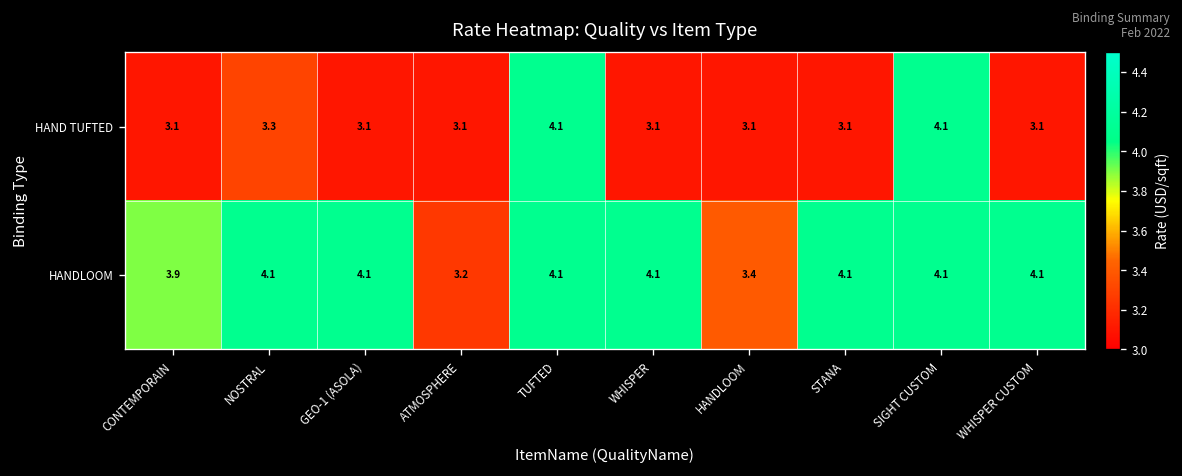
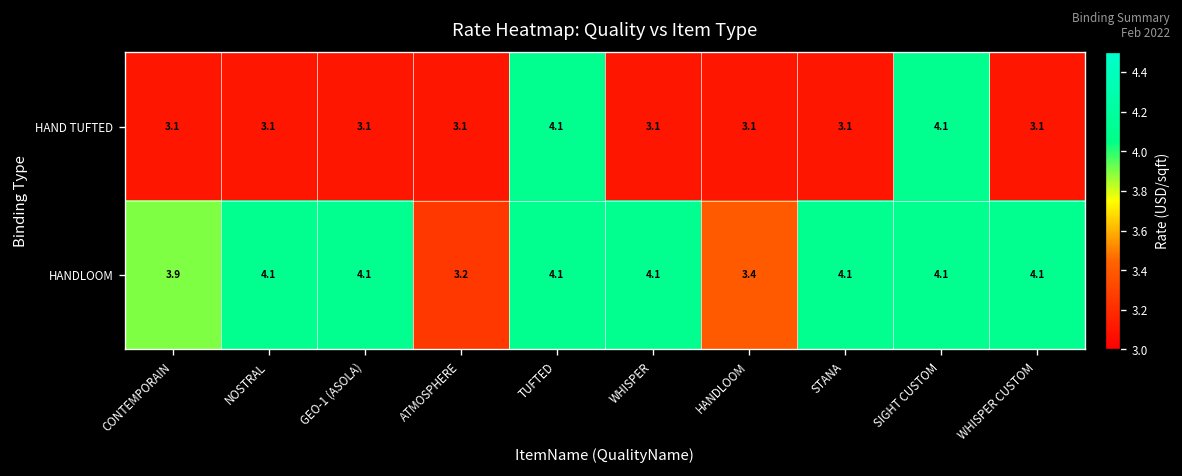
  {
    "HAND TUFTED": {
      "CONTEMPORAIN": 3.1,
-     "NOSTRAL": 3.3,
+     "NOSTRAL": 3.1,
      "GEO-1 (ASOLA)": 3.1,
      "ATMOSPHERE": 3.1,
      "TUFTED": 4.1,
      "WHISPER": 3.1,
      "HANDLOOM": 3.1,
      "STANA": 3.1,
      "SIGHT CUSTOM": 4.1,
      "WHISPER CUSTOM": 3.1
    },
    "HANDLOOM": {
      "CONTEMPORAIN": 3.9,
      "NOSTRAL": 4.1,
      "GEO-1 (ASOLA)": 4.1,
      "ATMOSPHERE": 3.2,
      "TUFTED": 4.1,
      "WHISPER": 4.1,
      "HANDLOOM": 3.4,
      "STANA": 4.1,
      "SIGHT CUSTOM": 4.1,
      "WHISPER CUSTOM": 4.1
    }
  }
